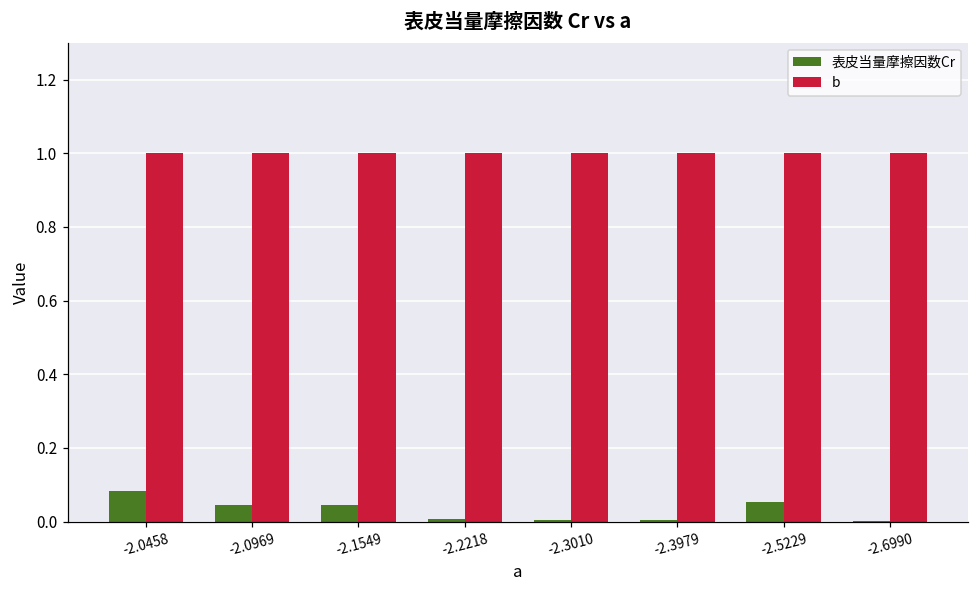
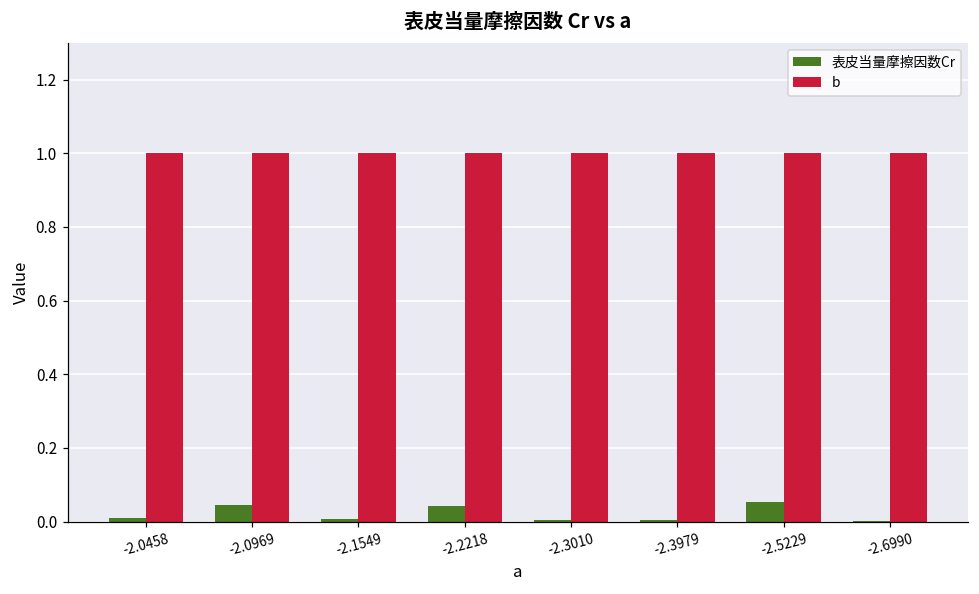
  {
    "表皮当量摩擦因数Cr": {
-     "-2.0458": 0.08,
+     "-2.0458": 0.01,
      "-2.0969": 0.05,
-     "-2.1549": 0.05,
-     "-2.2218": 0.01,
+     "-2.1549": 0.01,
+     "-2.2218": 0.04,
      "-2.5229": 0.05
    },
    "b": {
      "-2.0458": 1.00,
      "-2.0969": 1.00,
      "-2.1549": 1.00,
      "-2.2218": 1.00,
      "-2.3010": 1.00,
      "-2.3979": 1.00,
      "-2.5229": 1.00,
      "-2.6990": 1.00
    }
  }
